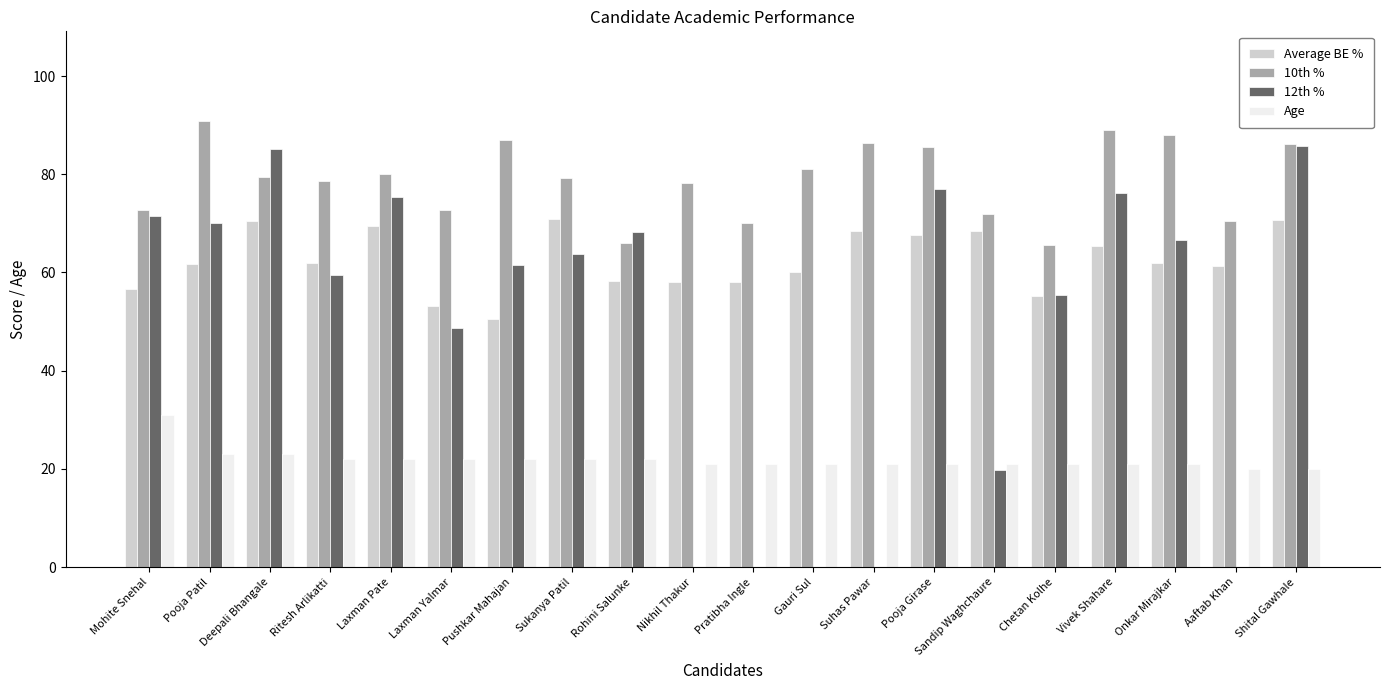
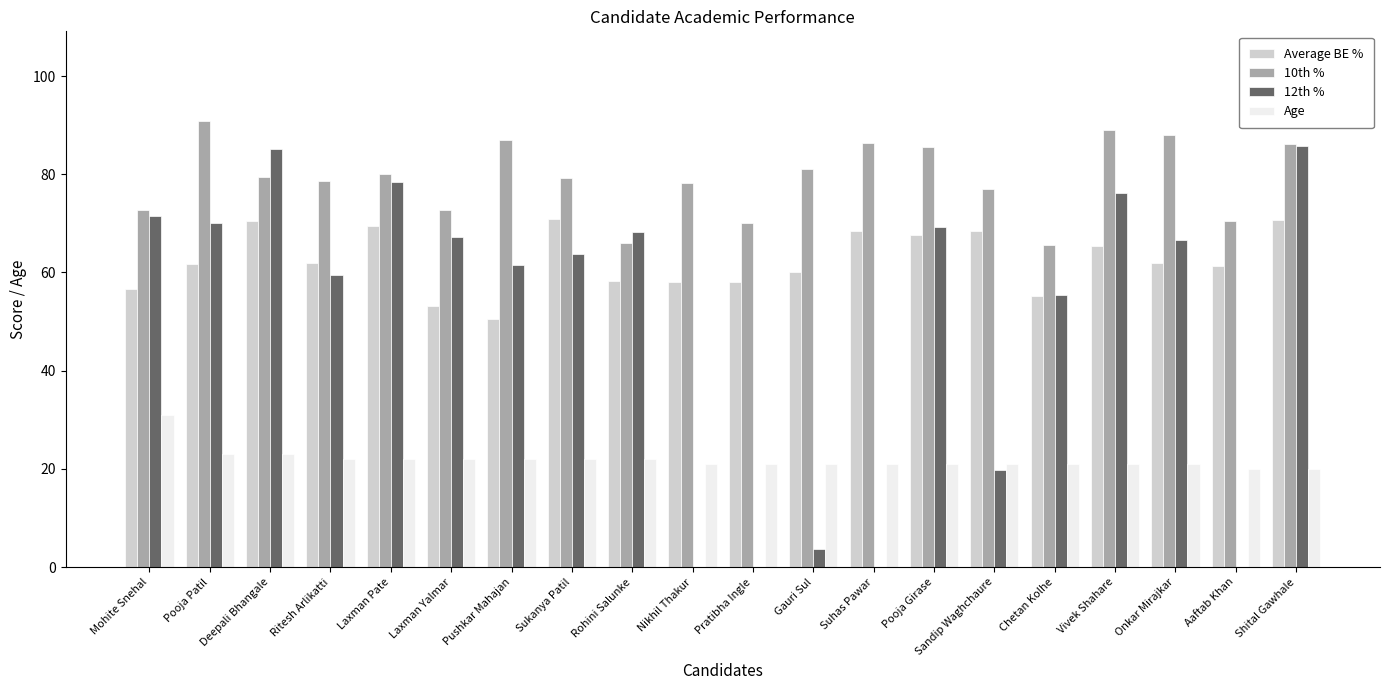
  {
    "10th %": {
      "Mohite Snehal": 73,
      "Pooja Patil": 91,
      "Deepali Bhangale": 79,
      "Ritesh Arlikatti": 79,
      "Laxman Pate": 80,
      "Laxman Yalmar": 73,
      "Pushkar Mahajan": 87,
      "Sukanya Patil": 79,
      "Rohini Salunke": 66,
      "Nikhil Thakur": 78,
      "Pratibha Ingle": 70,
      "Gauri Sul": 81,
      "Suhas Pawar": 86,
      "Pooja Girase": 86,
-     "Sandip Waghchaure": 72,
+     "Sandip Waghchaure": 77,
      "Chetan Kolhe": 66,
      "Vivek Shahare": 89,
      "Onkar Mirajkar": 88,
      "Aaftab Khan": 71,
      "Shital Gawhale": 86
    },
    "12th %": {
      "Mohite Snehal": 72,
      "Pooja Patil": 70,
      "Deepali Bhangale": 85,
      "Ritesh Arlikatti": 60,
-     "Laxman Pate": 75,
-     "Laxman Yalmar": 49,
+     "Laxman Pate": 78,
+     "Laxman Yalmar": 67,
      "Pushkar Mahajan": 62,
      "Sukanya Patil": 64,
      "Rohini Salunke": 68,
      "Nikhil Thakur": 0,
      "Pratibha Ingle": 0,
-     "Gauri Sul": 0,
+     "Gauri Sul": 4,
      "Suhas Pawar": 0,
-     "Pooja Girase": 77,
+     "Pooja Girase": 69,
      "Sandip Waghchaure": 20,
      "Chetan Kolhe": 56,
      "Vivek Shahare": 76,
      "Onkar Mirajkar": 67,
      "Aaftab Khan": 0,
      "Shital Gawhale": 86
    }
  }
